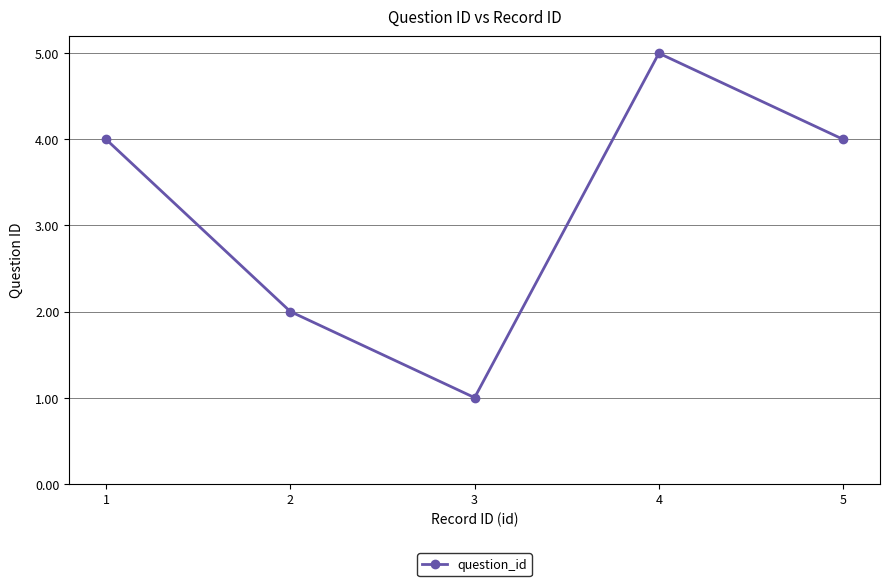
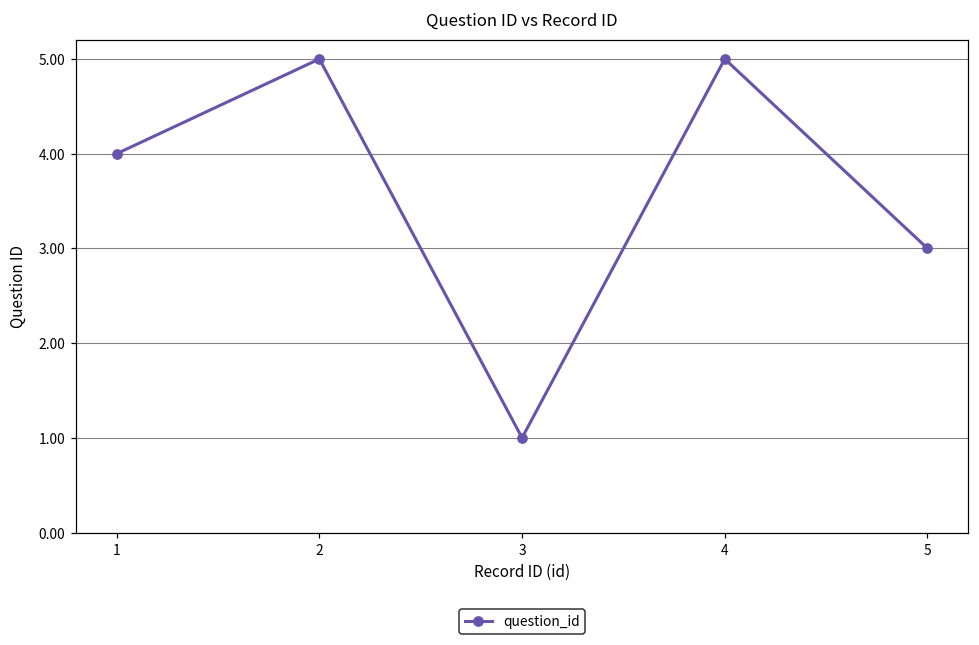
  {
    "1": 4,
-   "2": 2,
+   "2": 5,
    "3": 1,
    "4": 5,
-   "5": 4
+   "5": 3
  }
